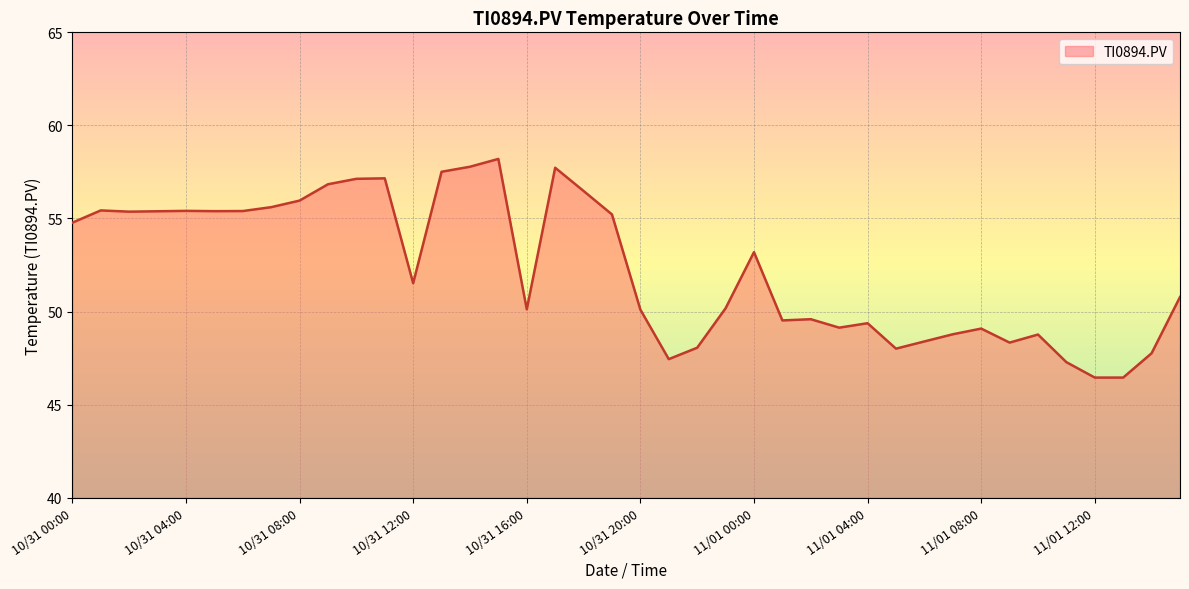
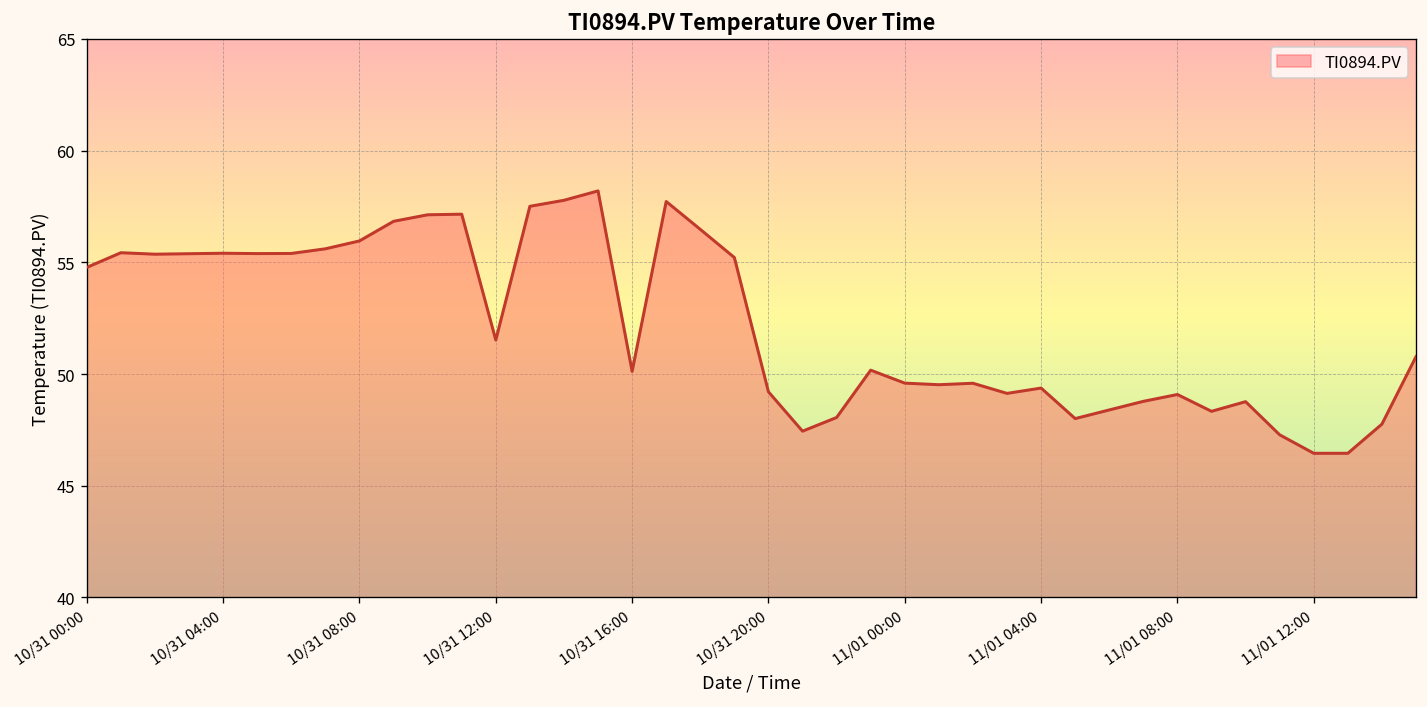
  {
    "10/31 00:00": 54.8,
    "10/31 04:00": 55.4,
    "10/31 08:00": 56.0,
    "10/31 12:00": 51.5,
    "10/31 16:00": 50.1,
-   "10/31 20:00": 50.1,
-   "11/01 00:00": 53.2,
+   "10/31 20:00": 49.2,
+   "11/01 00:00": 49.6,
    "11/01 04:00": 49.4,
    "11/01 08:00": 49.1,
    "11/01 12:00": 46.5
  }
